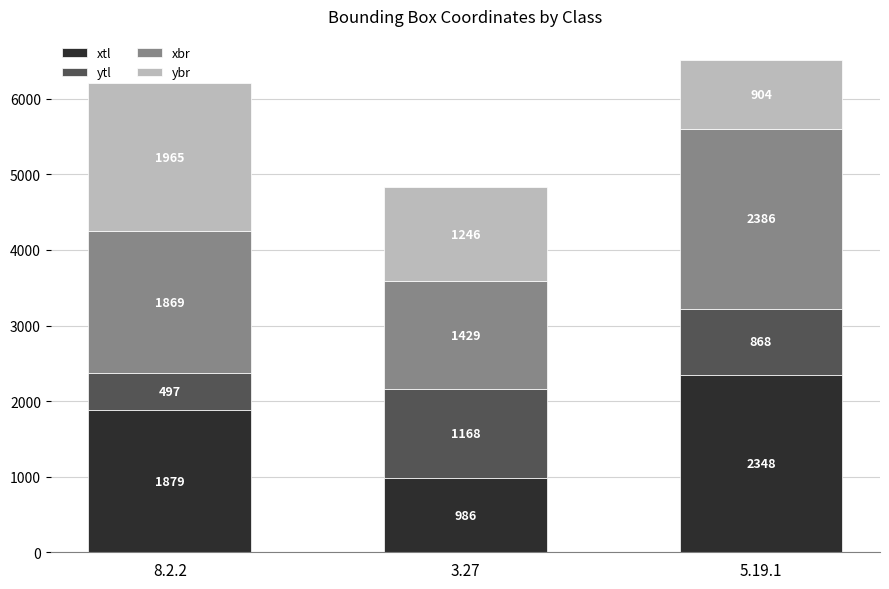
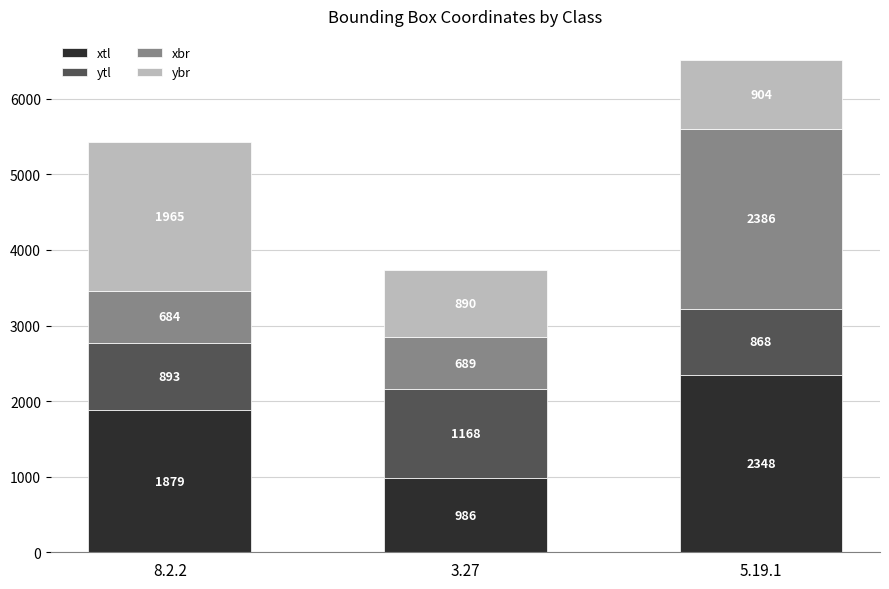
  {
    "xtl": {
      "8.2.2": 1879,
      "3.27": 986,
      "5.19.1": 2348
    },
    "ytl": {
-     "8.2.2": 497,
+     "8.2.2": 893,
      "3.27": 1168,
      "5.19.1": 868
    },
    "xbr": {
-     "8.2.2": 1869,
-     "3.27": 1429,
+     "8.2.2": 684,
+     "3.27": 689,
      "5.19.1": 2386
    },
    "ybr": {
      "8.2.2": 1965,
-     "3.27": 1246,
+     "3.27": 890,
      "5.19.1": 904
    }
  }
